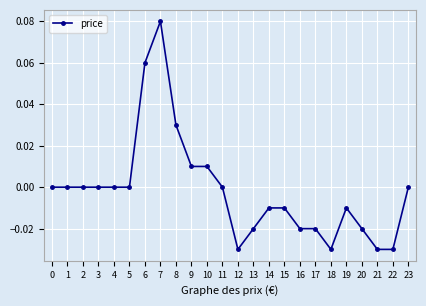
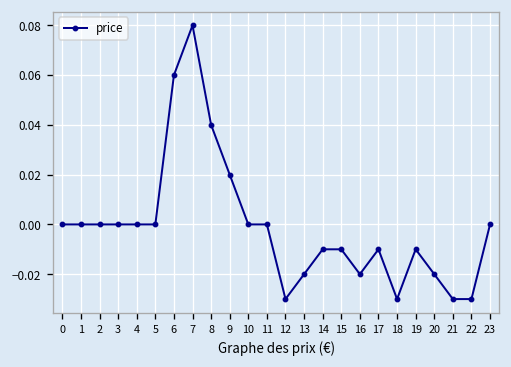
  {
    "0": 0.00,
    "1": 0.00,
    "2": 0.00,
    "3": 0.00,
    "4": 0.00,
    "5": 0.00,
    "6": 0.06,
    "7": 0.08,
-   "8": 0.03,
-   "9": 0.01,
-   "10": 0.01,
+   "8": 0.04,
+   "9": 0.02,
+   "10": 0.00,
    "11": 0.00,
    "12": -0.03,
    "13": -0.02,
    "14": -0.01,
    "15": -0.01,
    "16": -0.02,
-   "17": -0.02,
+   "17": -0.01,
    "18": -0.03,
    "19": -0.01,
    "20": -0.02,
    "21": -0.03,
    "22": -0.03,
    "23": 0.00
  }
